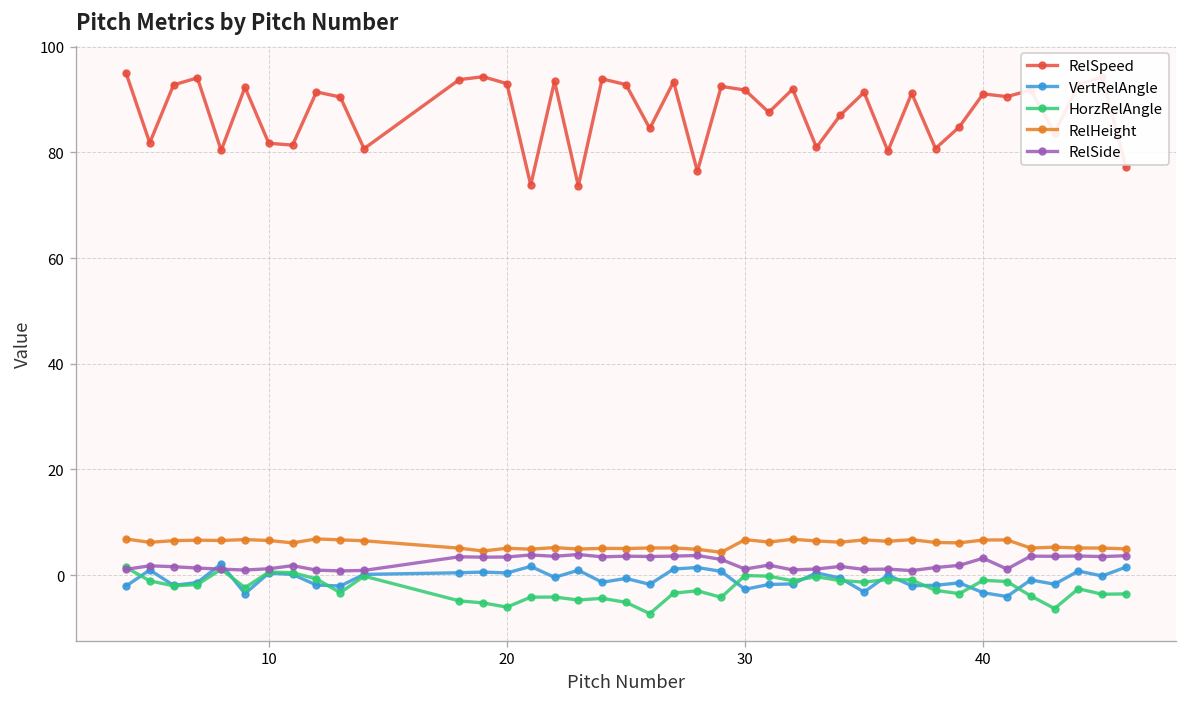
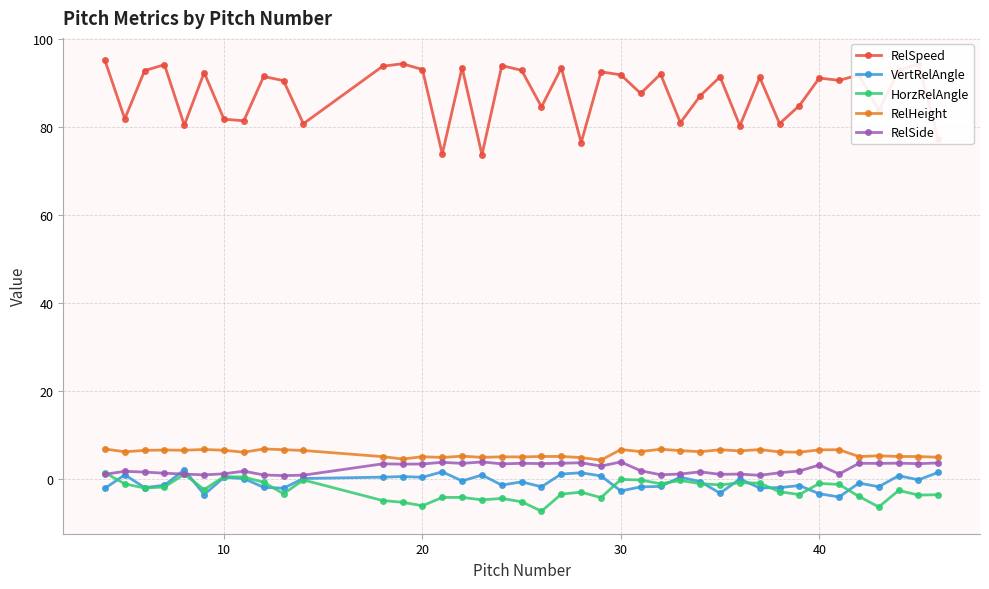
  {
    "VertRelAngle": {
      "20": 0,
      "30": -3,
      "40": -3
    },
    "HorzRelAngle": {
      "20": -6,
      "30": 0,
      "40": -1
    },
    "RelSide": {
      "10": 1,
      "20": 3,
-     "30": 1,
+     "30": 4,
      "40": 3
    }
  }
